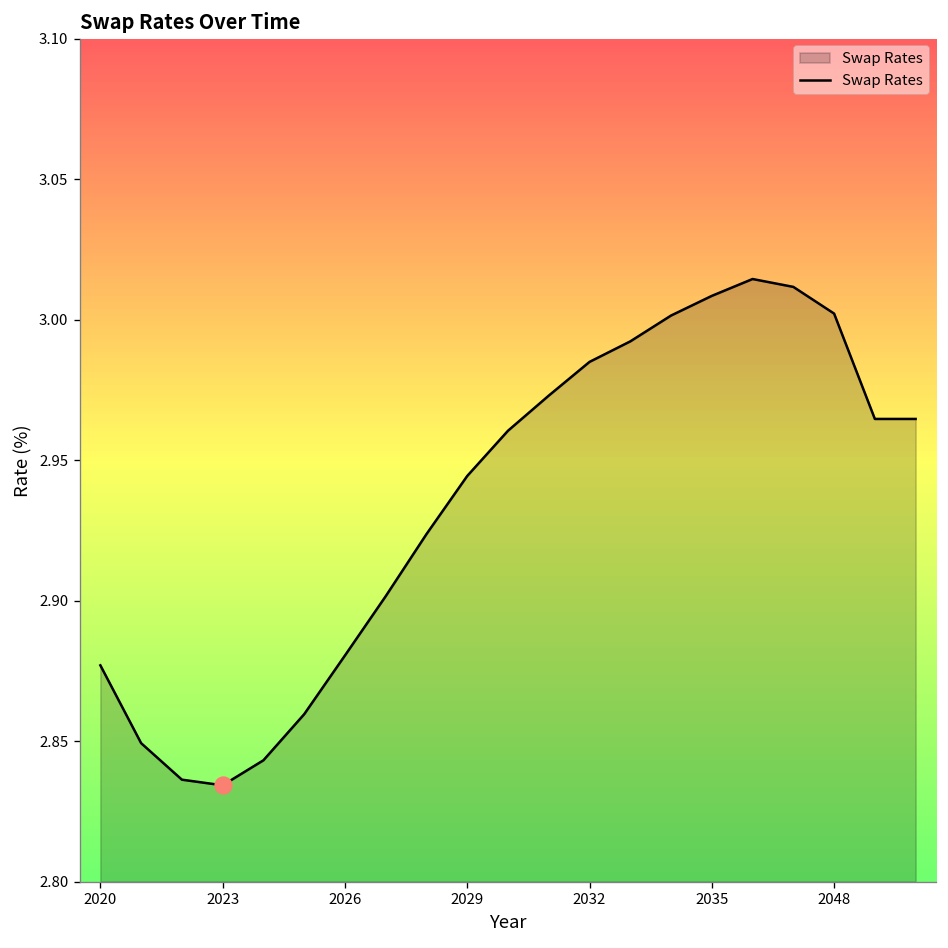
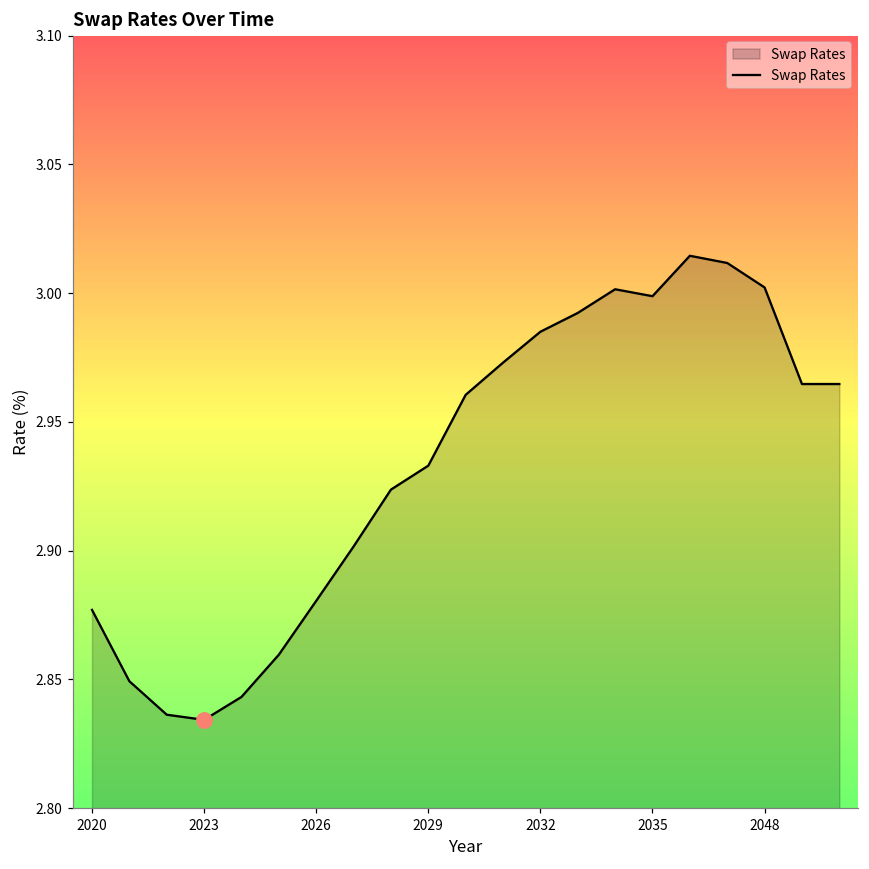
  {
    "Swap Rates": {
      "2020": 2.877,
      "2026": 2.881,
-     "2029": 2.944,
+     "2029": 2.933,
      "2032": 2.985,
-     "2035": 3.009,
+     "2035": 2.999,
      "2048": 3.002
    }
  }
